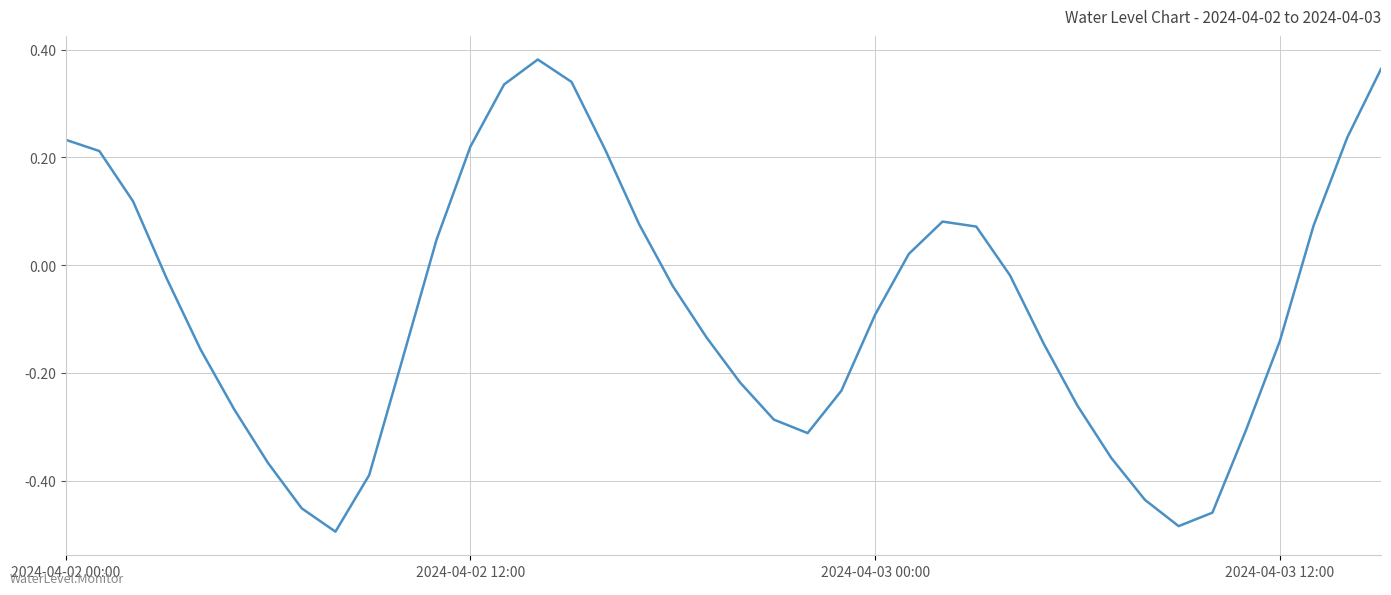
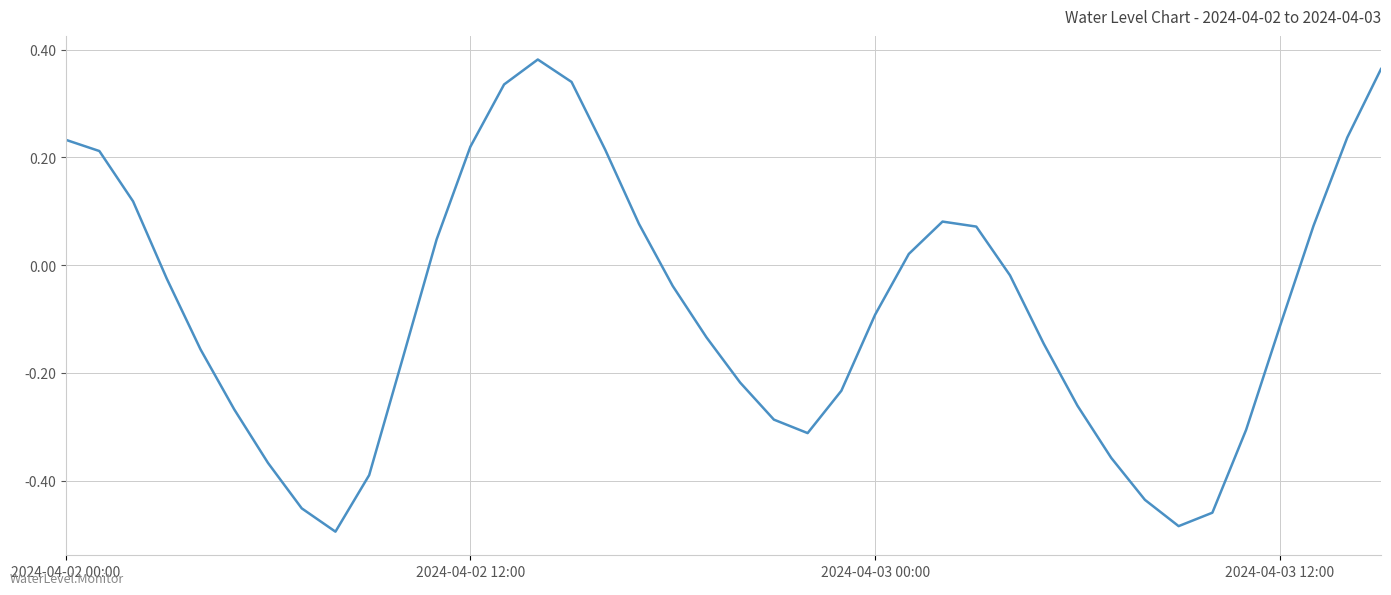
  {
    "2024-04-02 00:00": 0.23,
    "2024-04-02 12:00": 0.22,
    "2024-04-03 00:00": -0.09,
-   "2024-04-03 12:00": -0.14
+   "2024-04-03 12:00": -0.11
  }
